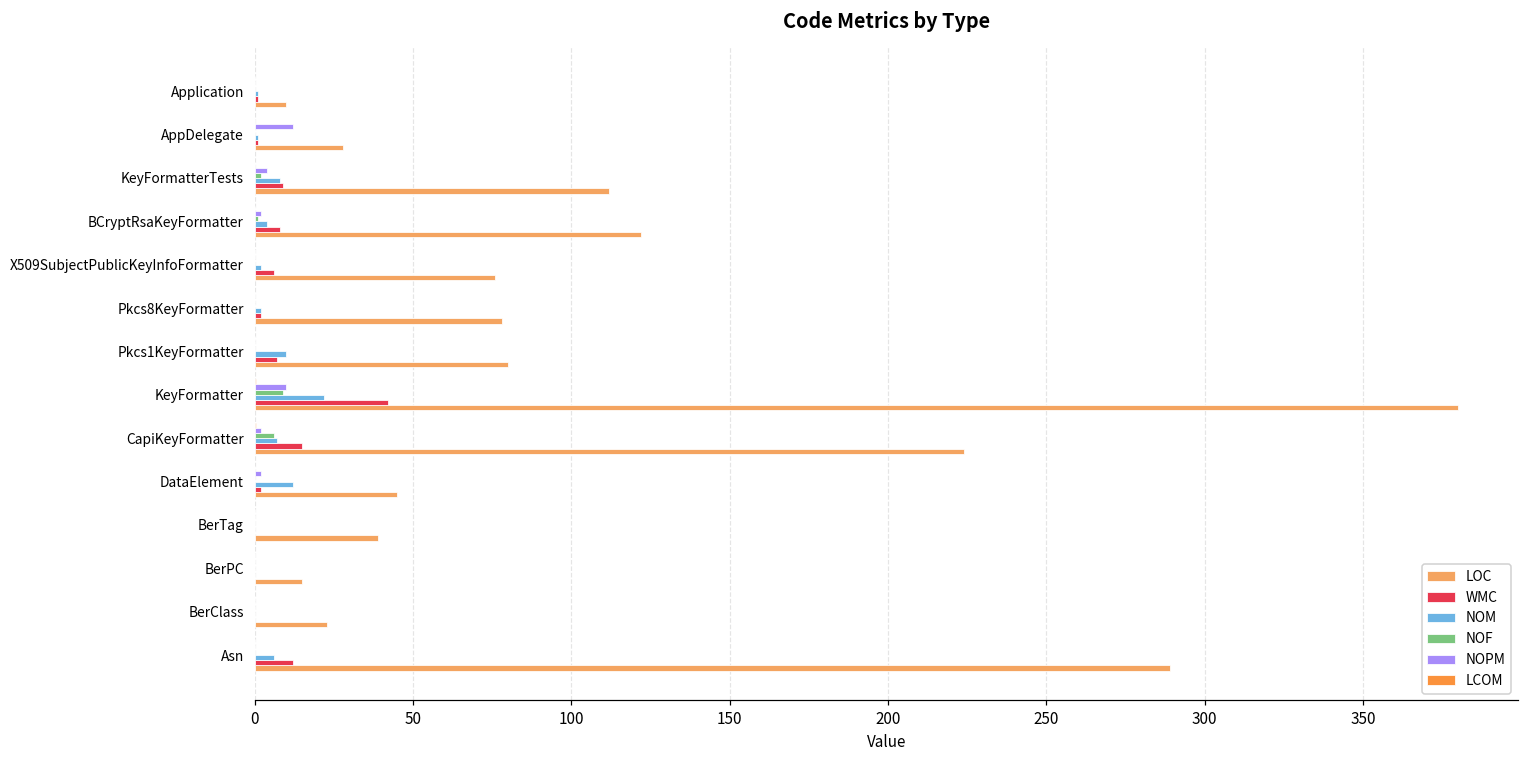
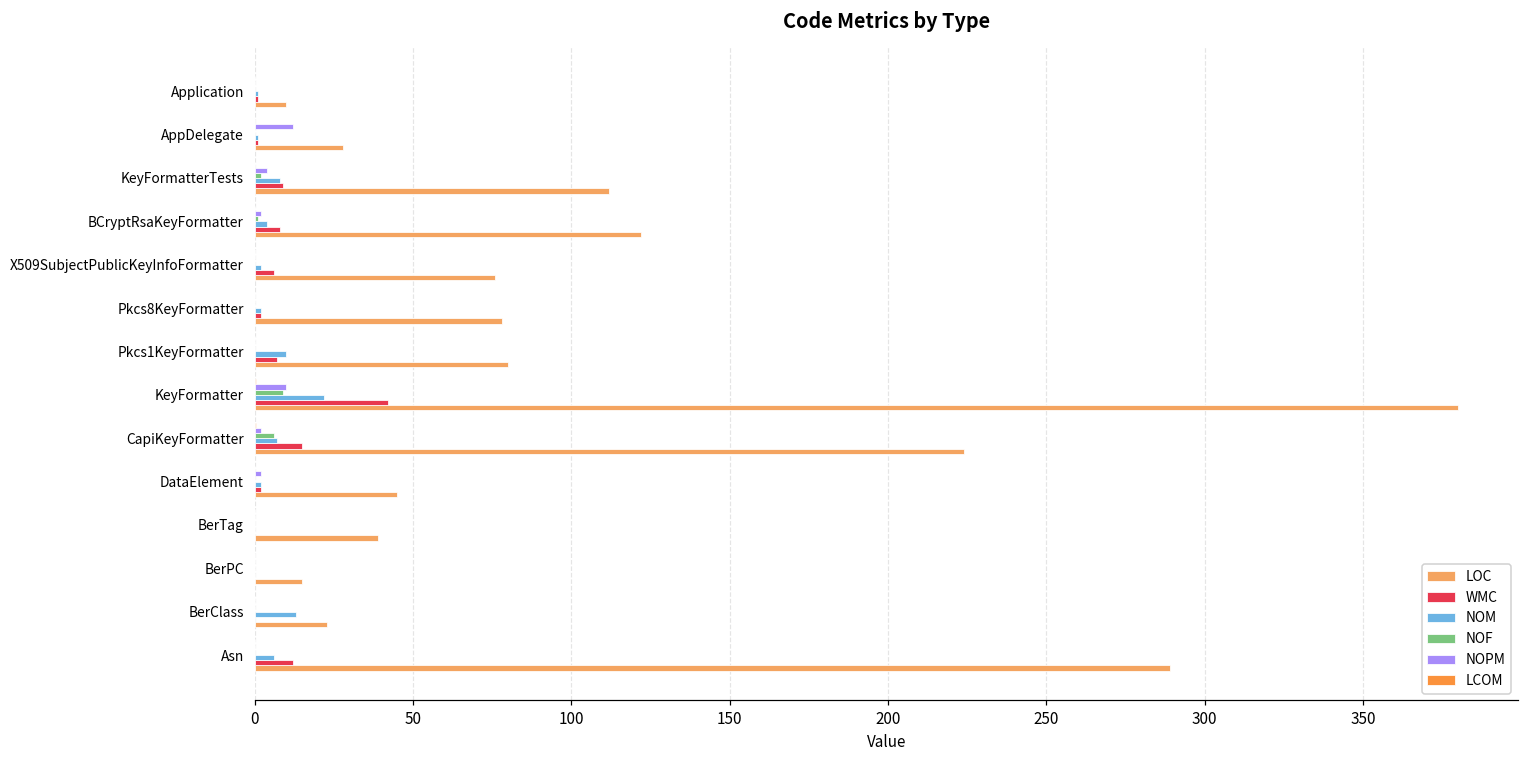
  {
    "WMC": {
      "Application": 1,
      "AppDelegate": 1,
      "KeyFormatterTests": 9,
      "BCryptRsaKeyFormatter": 8,
      "X509SubjectPublicKeyInfoFormatter": 6,
      "Pkcs8KeyFormatter": 2,
      "Pkcs1KeyFormatter": 7,
      "KeyFormatter": 42,
      "CapiKeyFormatter": 15,
      "DataElement": 2,
      "BerTag": 0,
      "BerPC": 0,
      "BerClass": 0,
      "Asn": 12
    },
    "NOM": {
      "Application": 1,
      "AppDelegate": 1,
      "KeyFormatterTests": 8,
      "BCryptRsaKeyFormatter": 4,
      "X509SubjectPublicKeyInfoFormatter": 2,
      "Pkcs8KeyFormatter": 2,
      "Pkcs1KeyFormatter": 10,
      "KeyFormatter": 22,
      "CapiKeyFormatter": 7,
-     "DataElement": 12,
+     "DataElement": 2,
      "BerTag": 0,
      "BerPC": 0,
-     "BerClass": 0,
+     "BerClass": 13,
      "Asn": 6
    },
    "NOF": {
      "Application": 0,
      "AppDelegate": 0,
      "KeyFormatterTests": 2,
      "BCryptRsaKeyFormatter": 1,
      "X509SubjectPublicKeyInfoFormatter": 0,
      "Pkcs8KeyFormatter": 0,
      "Pkcs1KeyFormatter": 0,
      "KeyFormatter": 9,
      "CapiKeyFormatter": 6,
      "DataElement": 0,
      "BerTag": 0,
      "BerPC": 0,
      "BerClass": 0,
      "Asn": 0
    },
    "NOPM": {
      "Application": 0,
      "AppDelegate": 12,
      "KeyFormatterTests": 4,
      "BCryptRsaKeyFormatter": 2,
      "X509SubjectPublicKeyInfoFormatter": 0,
      "Pkcs8KeyFormatter": 0,
      "Pkcs1KeyFormatter": 0,
      "KeyFormatter": 10,
      "CapiKeyFormatter": 2,
      "DataElement": 2,
      "BerTag": 0,
      "BerPC": 0,
      "BerClass": 0,
      "Asn": 0
    }
  }
